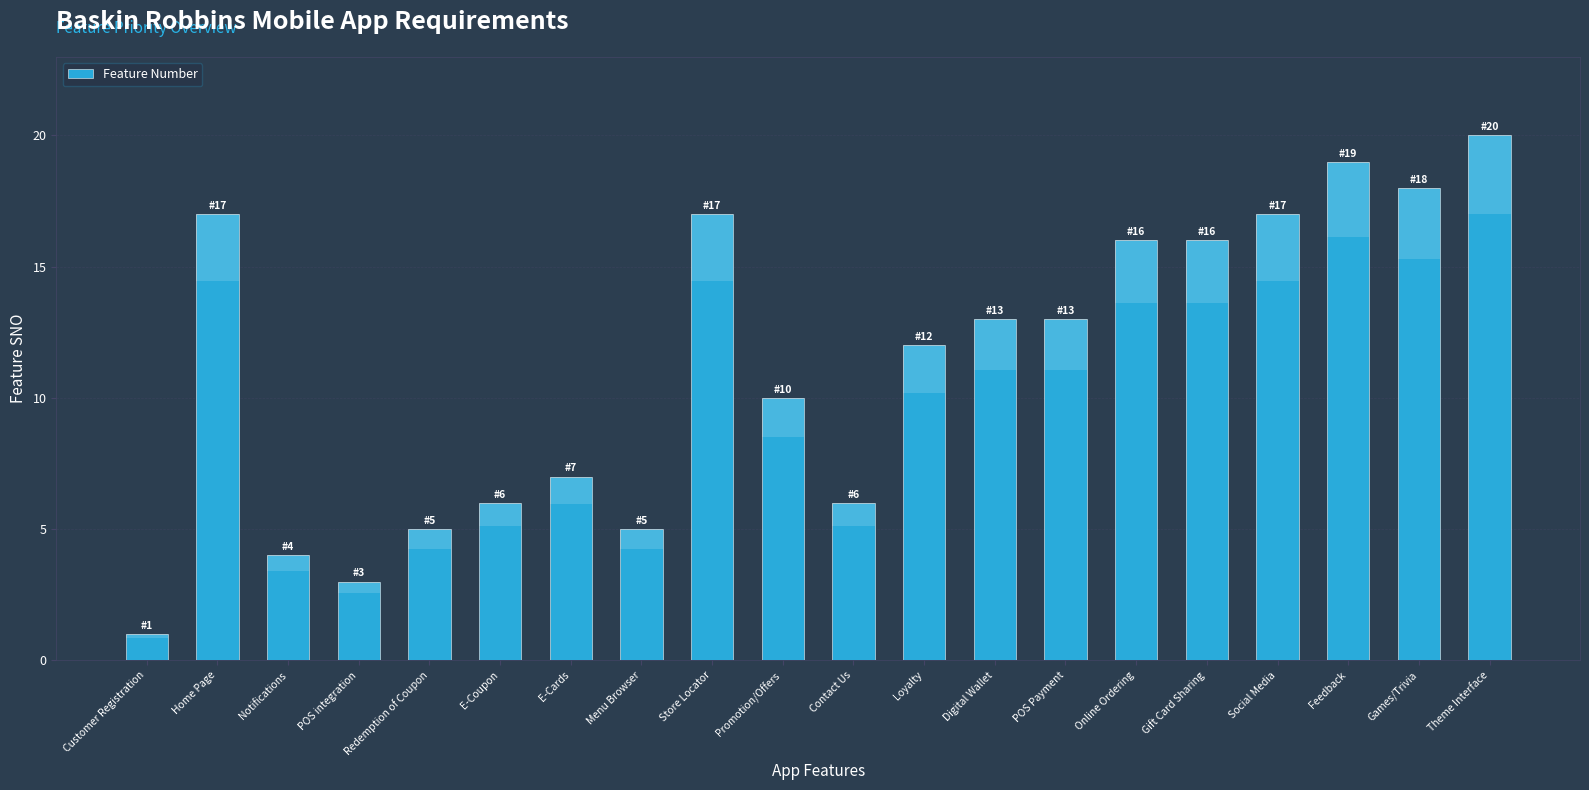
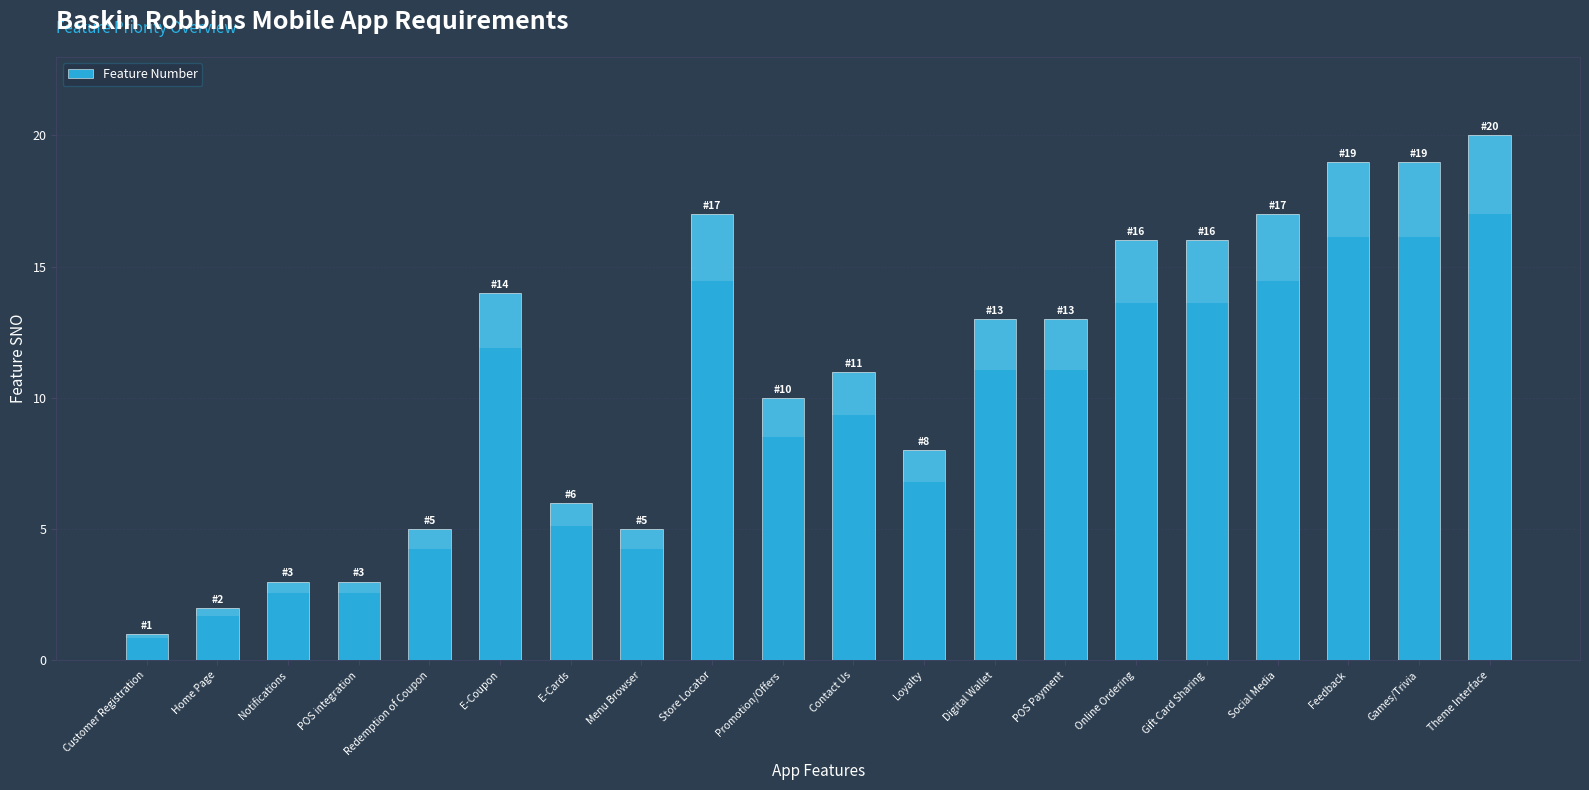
  {
    "Feature Number": {
      "Customer Registration": 1,
-     "Home Page": 17,
-     "Notifications": 4,
+     "Home Page": 2,
+     "Notifications": 3,
      "POS integration": 3,
      "Redemption of Coupon": 5,
-     "E-Coupon": 6,
-     "E-Cards": 7,
+     "E-Coupon": 14,
+     "E-Cards": 6,
      "Menu Browser": 5,
      "Store Locator": 17,
      "Promotion/Offers": 10,
-     "Contact Us": 6,
-     "Loyalty": 12,
+     "Contact Us": 11,
+     "Loyalty": 8,
      "Digital Wallet": 13,
      "POS Payment": 13,
      "Online Ordering": 16,
      "Gift Card Sharing": 16,
      "Social Media": 17,
      "Feedback": 19,
-     "Games/Trivia": 18,
+     "Games/Trivia": 19,
      "Theme Interface": 20
    }
  }
